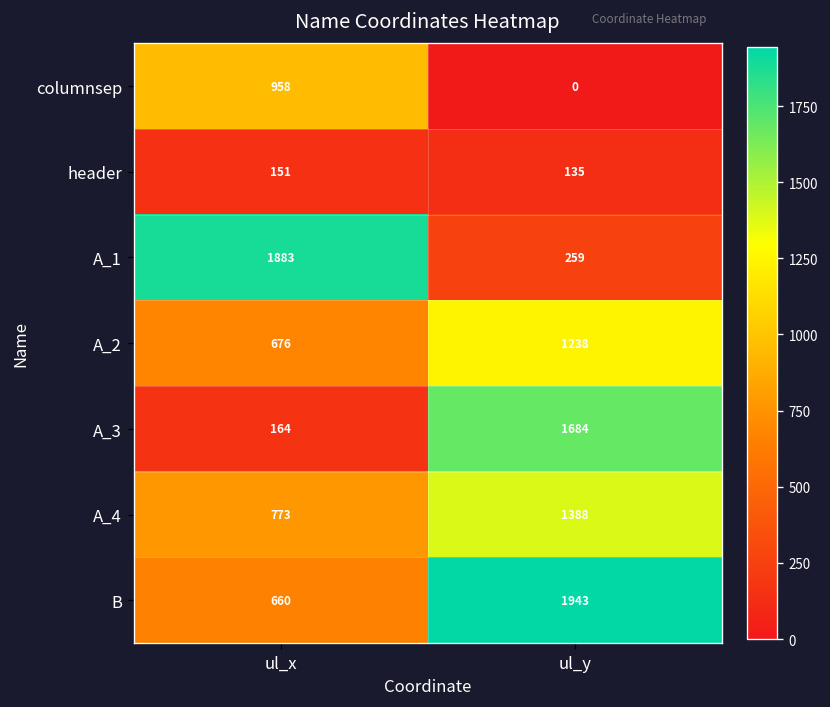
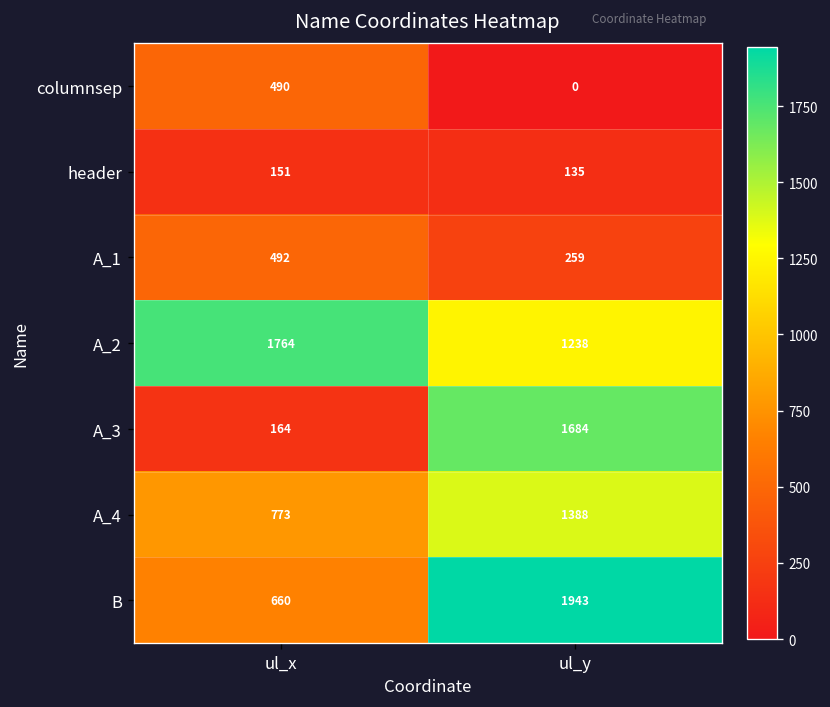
  {
    "columnsep": {
-     "ul_x": 958,
+     "ul_x": 490,
      "ul_y": 0
    },
    "header": {
      "ul_x": 151,
      "ul_y": 135
    },
    "A_1": {
-     "ul_x": 1883,
+     "ul_x": 492,
      "ul_y": 259
    },
    "A_2": {
-     "ul_x": 676,
+     "ul_x": 1764,
      "ul_y": 1238
    },
    "A_3": {
      "ul_x": 164,
      "ul_y": 1684
    },
    "A_4": {
      "ul_x": 773,
      "ul_y": 1388
    },
    "B": {
      "ul_x": 660,
      "ul_y": 1943
    }
  }
